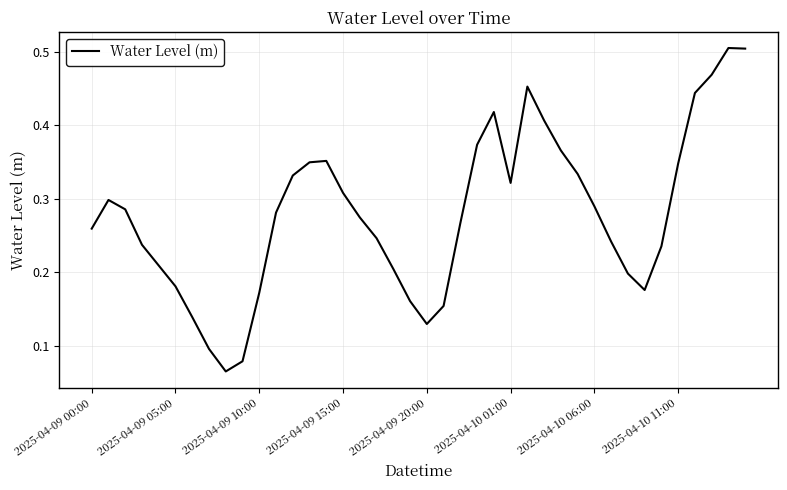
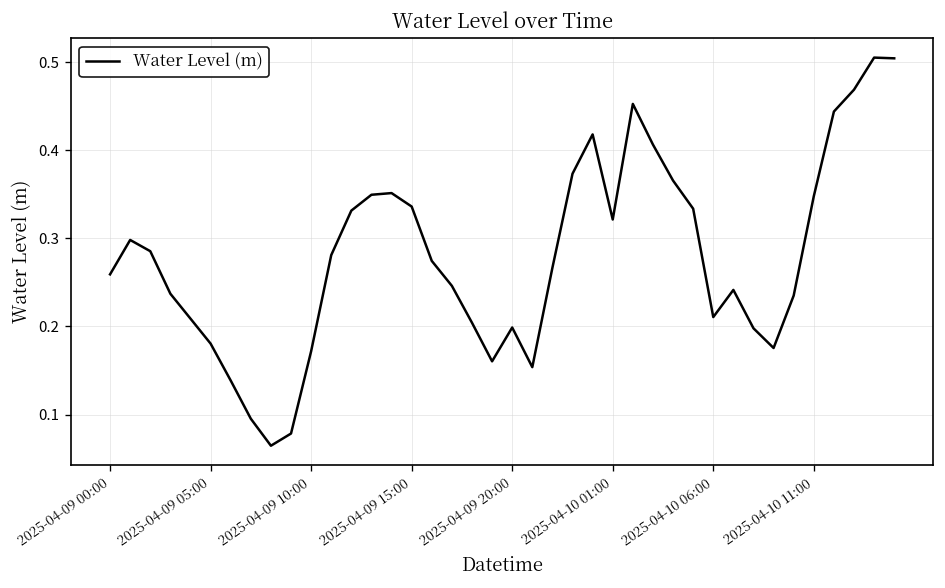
  {
    "2025-04-09 00:00": 0.26,
    "2025-04-09 05:00": 0.18,
    "2025-04-09 10:00": 0.17,
-   "2025-04-09 15:00": 0.31,
-   "2025-04-09 20:00": 0.13,
+   "2025-04-09 15:00": 0.34,
+   "2025-04-09 20:00": 0.20,
    "2025-04-10 01:00": 0.32,
-   "2025-04-10 06:00": 0.29,
+   "2025-04-10 06:00": 0.21,
    "2025-04-10 11:00": 0.35
  }
